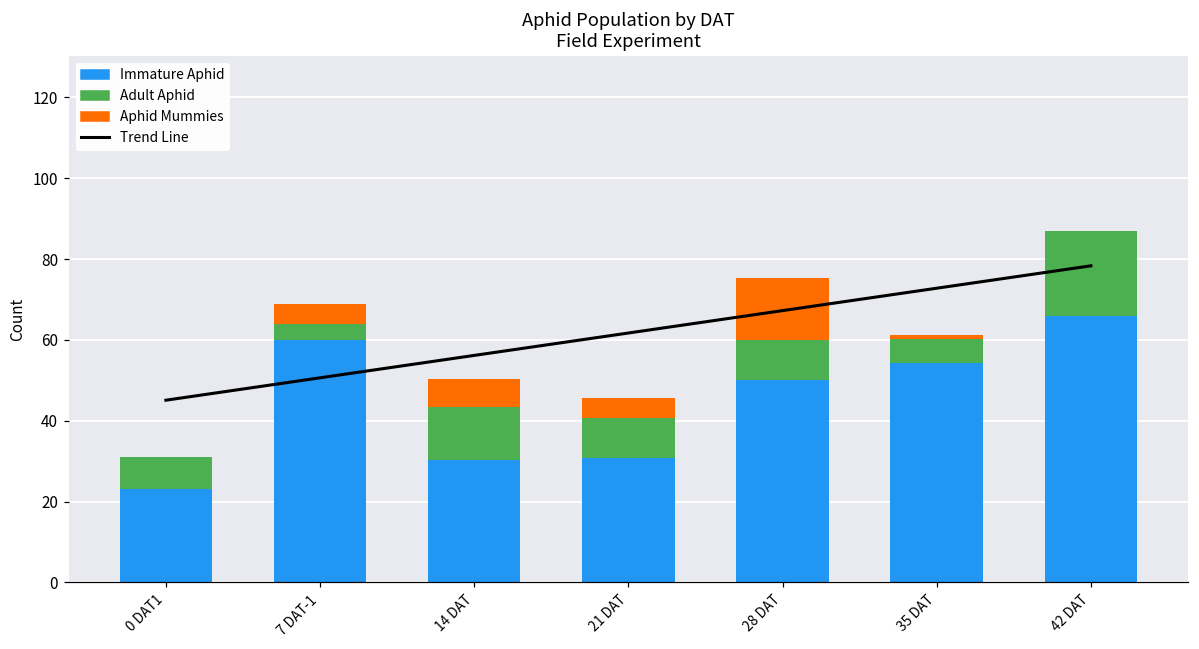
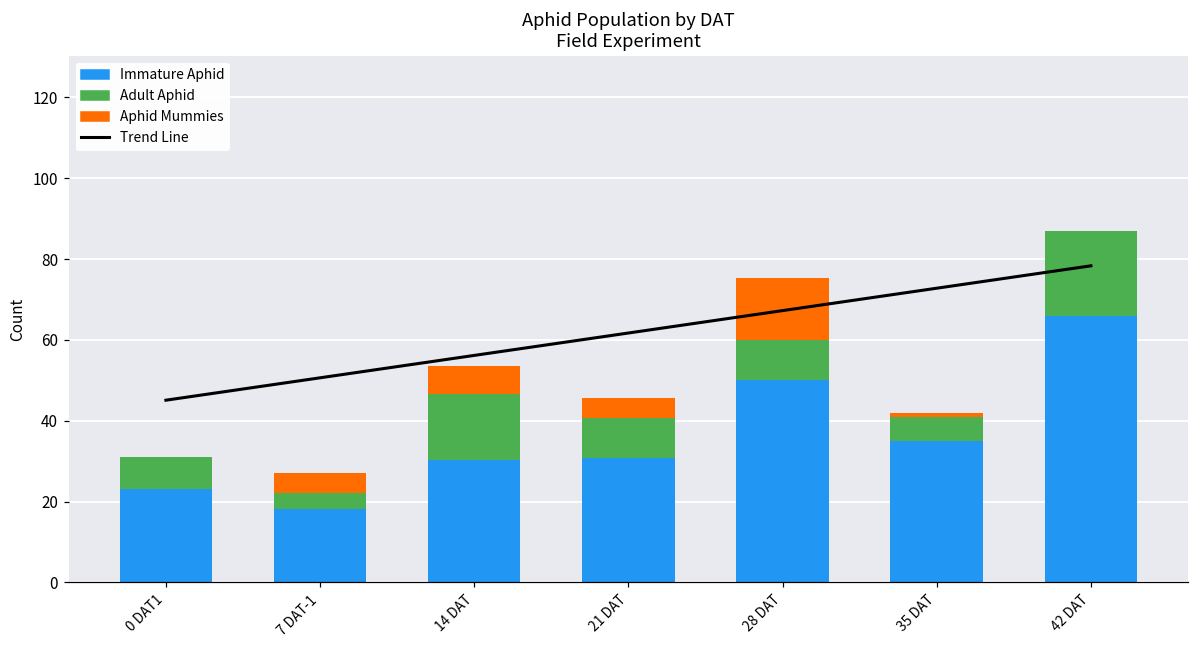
  {
    "Trend Line": {
      "0 DAT1": 45,
      "7 DAT-1": 51,
      "14 DAT": 56,
      "21 DAT": 62,
      "28 DAT": 67,
      "35 DAT": 73,
      "42 DAT": 78
    },
    "Immature Aphid": {
      "0 DAT1": 23,
-     "7 DAT-1": 60,
+     "7 DAT-1": 18,
      "14 DAT": 30,
      "21 DAT": 31,
      "28 DAT": 50,
-     "35 DAT": 54,
+     "35 DAT": 35,
      "42 DAT": 66
    },
    "Adult Aphid": {
      "0 DAT1": 8,
      "7 DAT-1": 4,
-     "14 DAT": 13,
+     "14 DAT": 16,
      "21 DAT": 10,
      "28 DAT": 10,
      "35 DAT": 6,
      "42 DAT": 21
    },
    "Aphid Mummies": {
      "0 DAT1": 0,
      "7 DAT-1": 5,
      "14 DAT": 7,
      "21 DAT": 5,
      "28 DAT": 15,
      "35 DAT": 1,
      "42 DAT": 0
    }
  }
